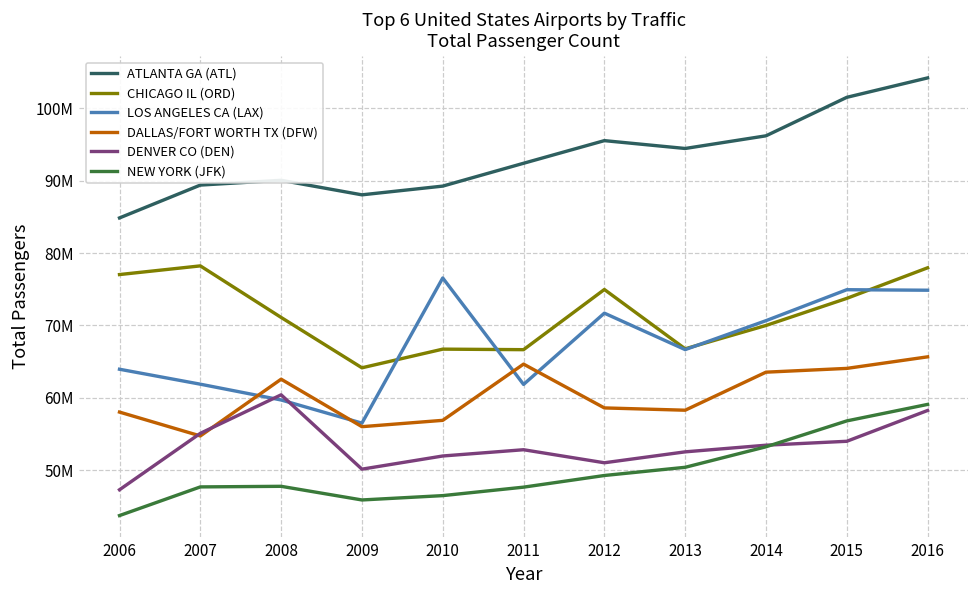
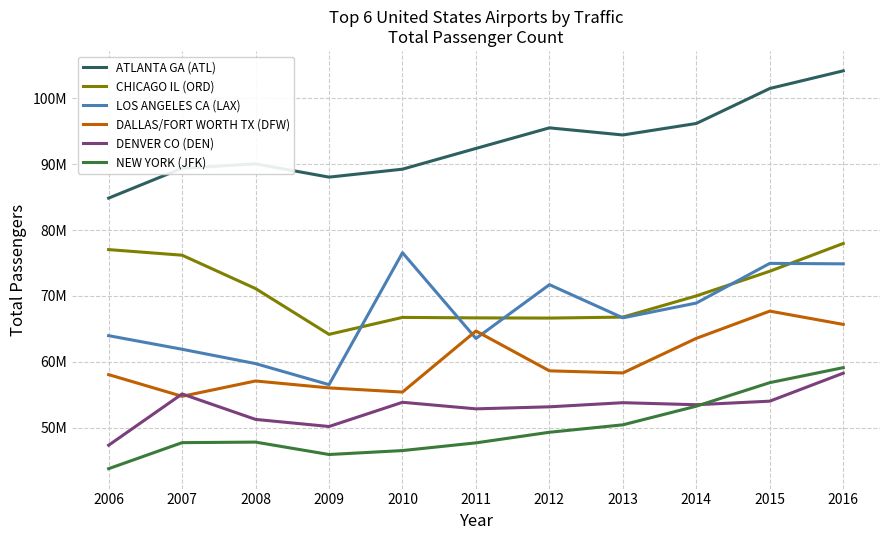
  {
    "CHICAGO IL (ORD)": {
      "2006": 77000000,
-     "2007": 78000000,
+     "2007": 76000000,
      "2008": 71000000,
      "2009": 64000000,
      "2010": 67000000,
      "2011": 67000000,
-     "2012": 75000000,
+     "2012": 67000000,
      "2014": 70000000,
      "2015": 74000000,
      "2016": 78000000
    },
    "LOS ANGELES CA (LAX)": {
      "2006": 64000000,
      "2007": 62000000,
      "2008": 60000000,
      "2009": 57000000,
      "2010": 77000000,
-     "2011": 62000000,
+     "2011": 64000000,
      "2012": 72000000,
-     "2014": 71000000,
+     "2014": 69000000,
      "2015": 75000000,
      "2016": 75000000
    },
    "DALLAS/FORT WORTH TX (DFW)": {
      "2006": 58000000,
-     "2008": 63000000,
+     "2008": 57000000,
      "2009": 56000000,
-     "2010": 57000000,
+     "2010": 55000000,
      "2011": 65000000,
      "2012": 59000000,
      "2013": 58000000,
      "2014": 64000000,
-     "2015": 64000000,
+     "2015": 68000000,
      "2016": 66000000
    },
    "DENVER CO (DEN)": {
      "2006": 47000000,
-     "2008": 60000000,
+     "2008": 51000000,
      "2009": 50000000,
-     "2010": 52000000,
+     "2010": 54000000,
      "2011": 53000000,
-     "2012": 51000000,
-     "2013": 53000000,
+     "2012": 53000000,
+     "2013": 54000000,
      "2015": 54000000,
      "2016": 58000000
    }
  }
